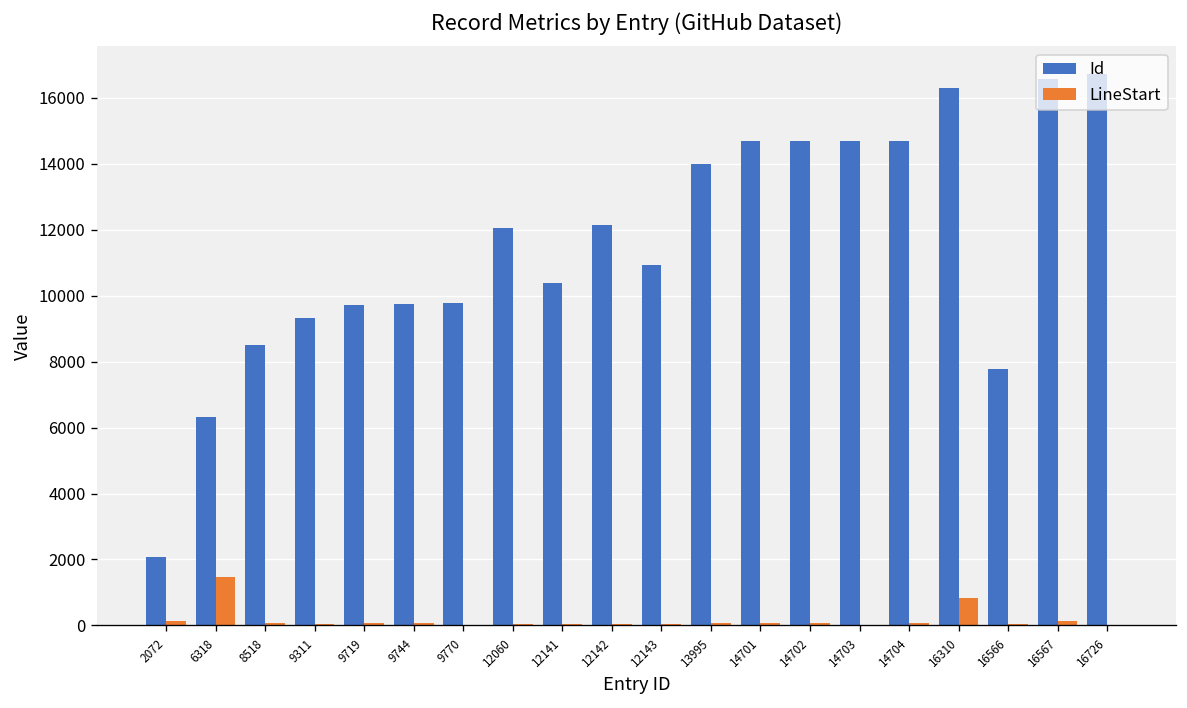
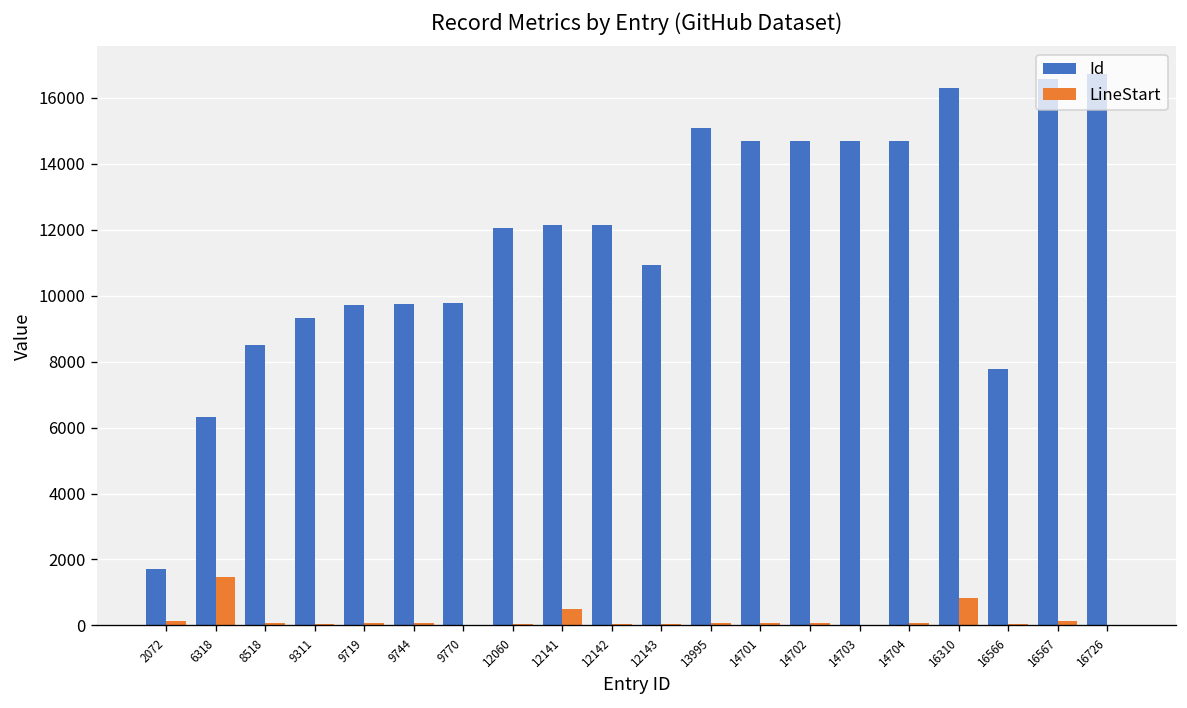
  {
    "Id": {
-     "2072": 2100,
+     "2072": 1700,
      "6318": 6300,
      "8518": 8500,
      "9311": 9300,
      "9719": 9700,
      "9744": 9700,
      "9770": 9800,
      "12060": 12100,
-     "12141": 10400,
+     "12141": 12100,
      "12142": 12100,
      "12143": 10900,
-     "13995": 14000,
+     "13995": 15100,
      "14701": 14700,
      "14702": 14700,
      "14703": 14700,
      "14704": 14700,
      "16310": 16300,
      "16566": 7800
    },
    "LineStart": {
      "2072": 100,
      "6318": 1500,
-     "12141": 0,
+     "12141": 500,
      "16310": 800,
      "16567": 100
    }
  }
